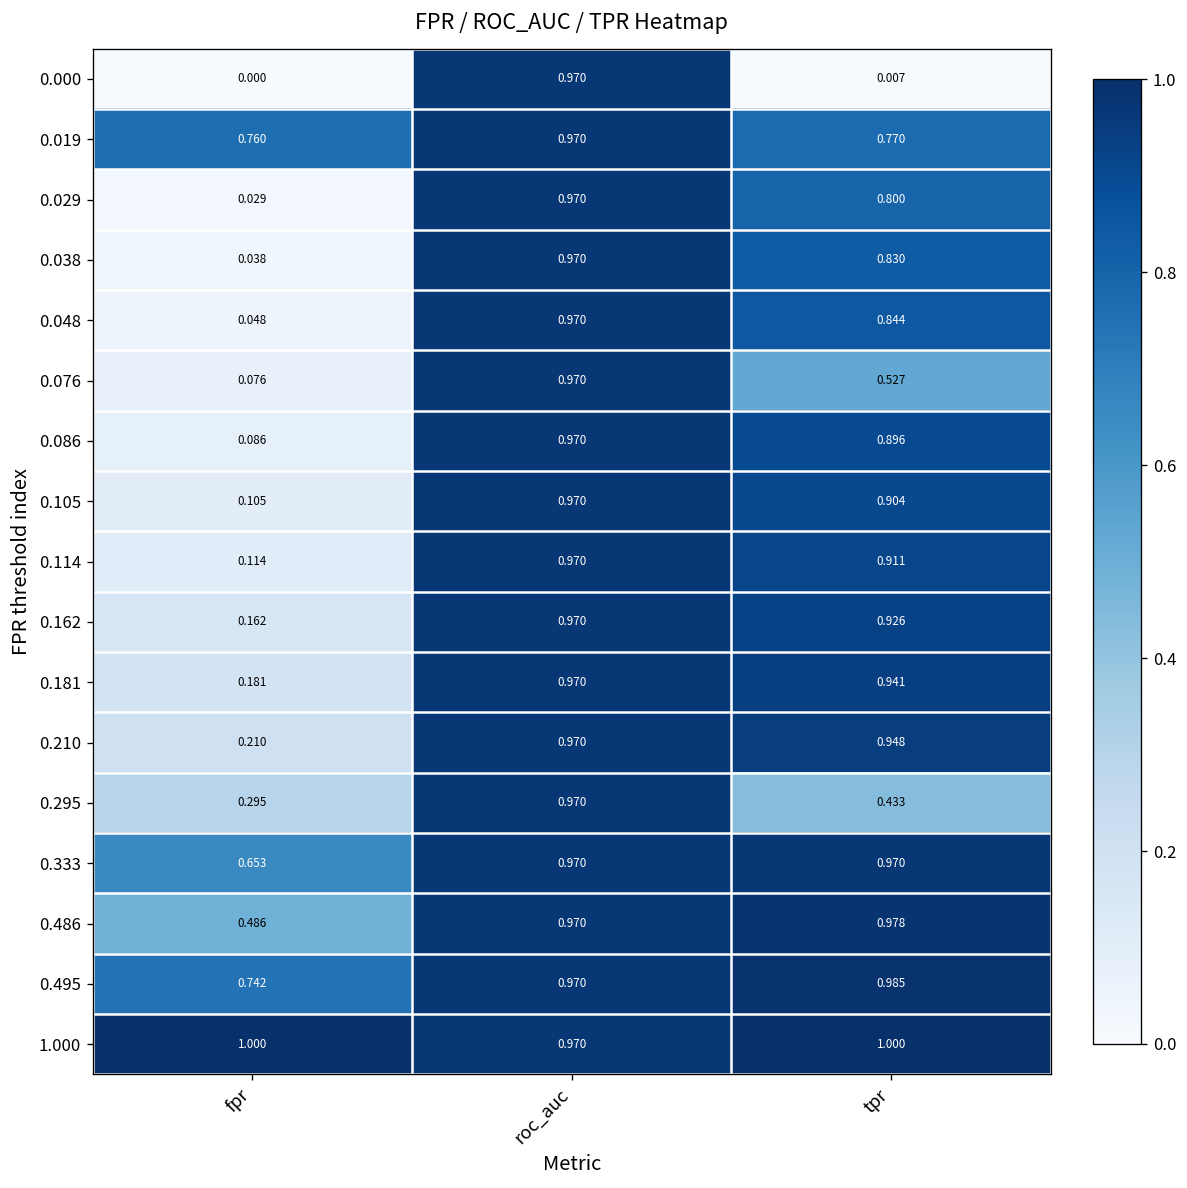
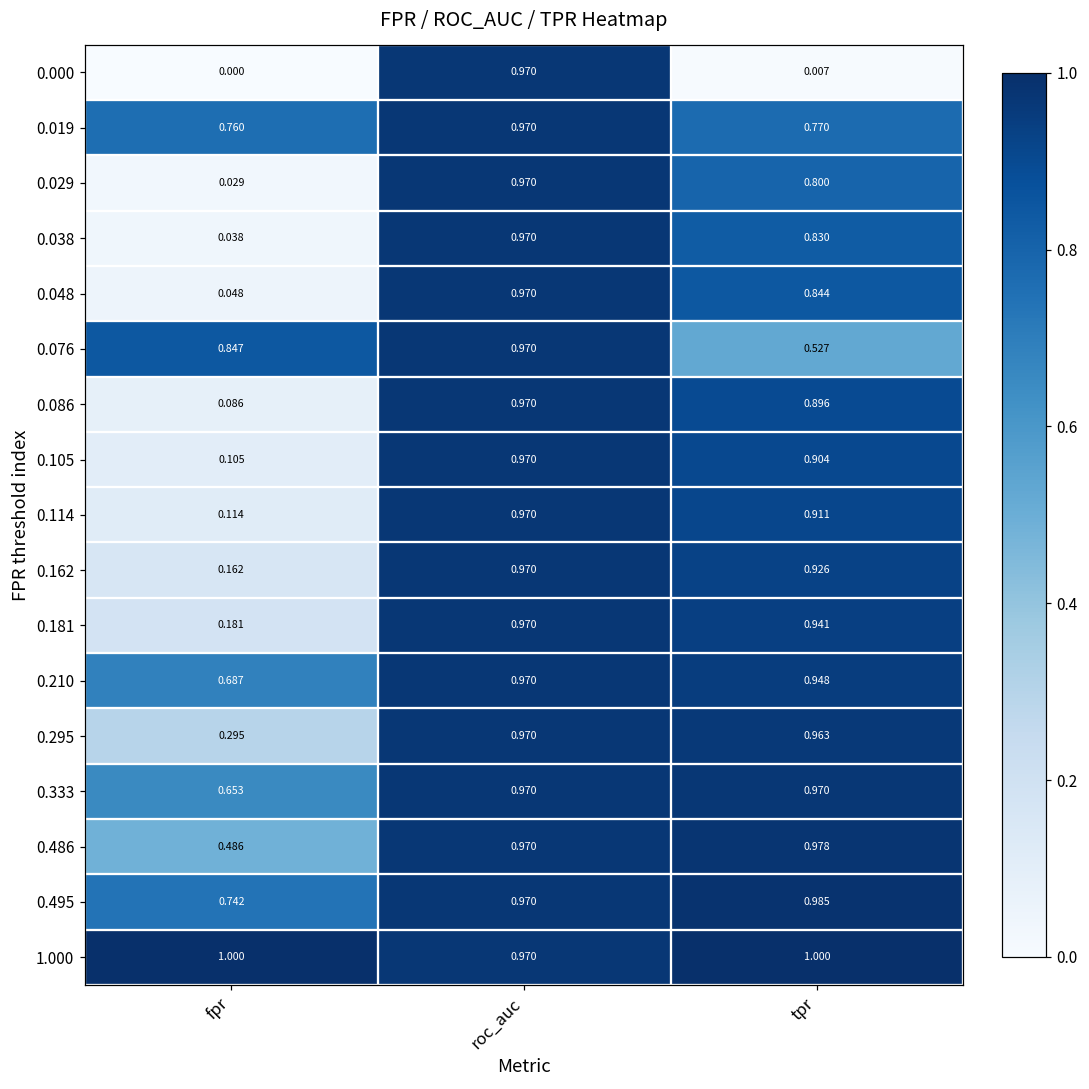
  {
    "0.000": {
      "fpr": 0.000,
      "roc_auc": 0.970,
      "tpr": 0.007
    },
    "0.019": {
      "fpr": 0.760,
      "roc_auc": 0.970,
      "tpr": 0.770
    },
    "0.029": {
      "fpr": 0.029,
      "roc_auc": 0.970,
      "tpr": 0.800
    },
    "0.038": {
      "fpr": 0.038,
      "roc_auc": 0.970,
      "tpr": 0.830
    },
    "0.048": {
      "fpr": 0.048,
      "roc_auc": 0.970,
      "tpr": 0.844
    },
    "0.076": {
-     "fpr": 0.076,
+     "fpr": 0.847,
      "roc_auc": 0.970,
      "tpr": 0.527
    },
    "0.086": {
      "fpr": 0.086,
      "roc_auc": 0.970,
      "tpr": 0.896
    },
    "0.105": {
      "fpr": 0.105,
      "roc_auc": 0.970,
      "tpr": 0.904
    },
    "0.114": {
      "fpr": 0.114,
      "roc_auc": 0.970,
      "tpr": 0.911
    },
    "0.162": {
      "fpr": 0.162,
      "roc_auc": 0.970,
      "tpr": 0.926
    },
    "0.181": {
      "fpr": 0.181,
      "roc_auc": 0.970,
      "tpr": 0.941
    },
    "0.210": {
-     "fpr": 0.210,
+     "fpr": 0.687,
      "roc_auc": 0.970,
      "tpr": 0.948
    },
    "0.295": {
      "fpr": 0.295,
      "roc_auc": 0.970,
-     "tpr": 0.433
+     "tpr": 0.963
    },
    "0.333": {
      "fpr": 0.653,
      "roc_auc": 0.970,
      "tpr": 0.970
    },
    "0.486": {
      "fpr": 0.486,
      "roc_auc": 0.970,
      "tpr": 0.978
    },
    "0.495": {
      "fpr": 0.742,
      "roc_auc": 0.970,
      "tpr": 0.985
    },
    "1.000": {
      "fpr": 1.000,
      "roc_auc": 0.970,
      "tpr": 1.000
    }
  }
